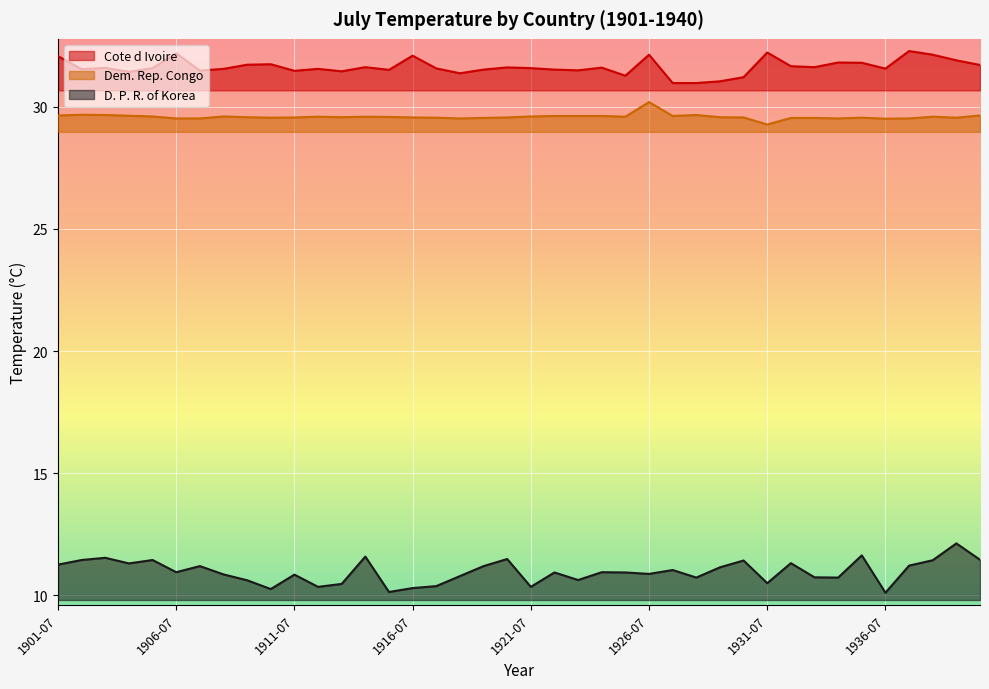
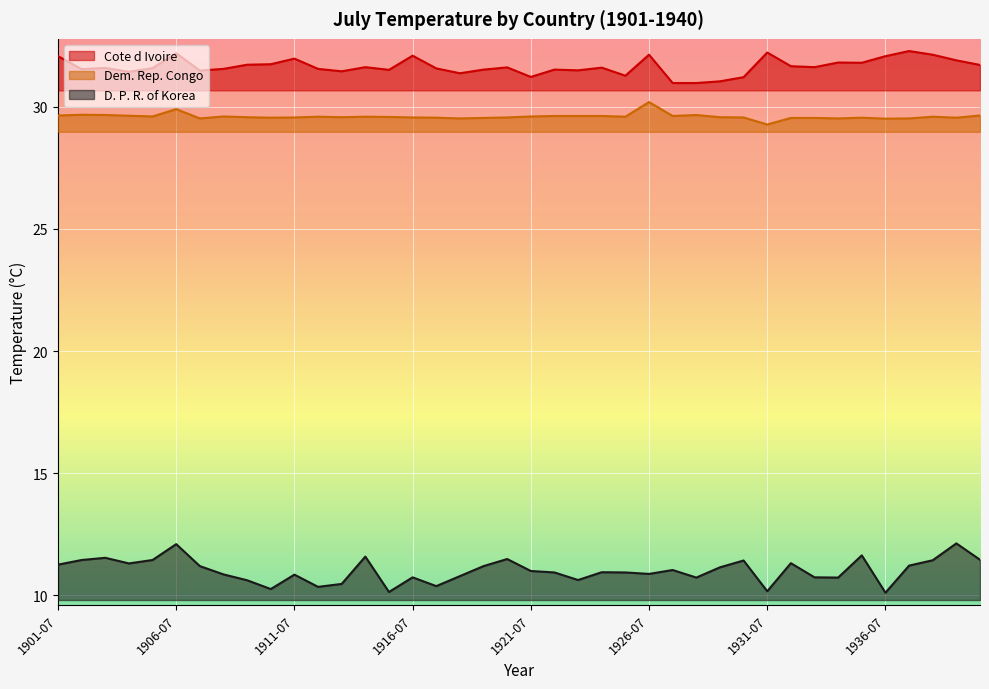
  {
    "Cote d Ivoire": {
      "1901-07": 32.1,
-     "1911-07": 31.5,
+     "1911-07": 32.0,
      "1916-07": 32.1,
-     "1921-07": 31.6,
+     "1921-07": 31.2,
      "1926-07": 32.1,
      "1931-07": 32.2,
-     "1936-07": 31.6
+     "1936-07": 32.1
    },
    "Dem. Rep. Congo": {
      "1901-07": 29.7,
-     "1906-07": 29.5,
+     "1906-07": 29.9,
      "1911-07": 29.6,
      "1916-07": 29.6,
      "1921-07": 29.6,
      "1926-07": 30.2,
      "1931-07": 29.3,
      "1936-07": 29.5
    },
    "D. P. R. of Korea": {
      "1901-07": 11.3,
-     "1906-07": 10.9,
+     "1906-07": 12.1,
      "1911-07": 10.8,
-     "1916-07": 10.3,
-     "1921-07": 10.3,
+     "1916-07": 10.7,
+     "1921-07": 11.0,
      "1926-07": 10.9,
-     "1931-07": 10.5,
+     "1931-07": 10.2,
      "1936-07": 10.1
    }
  }
